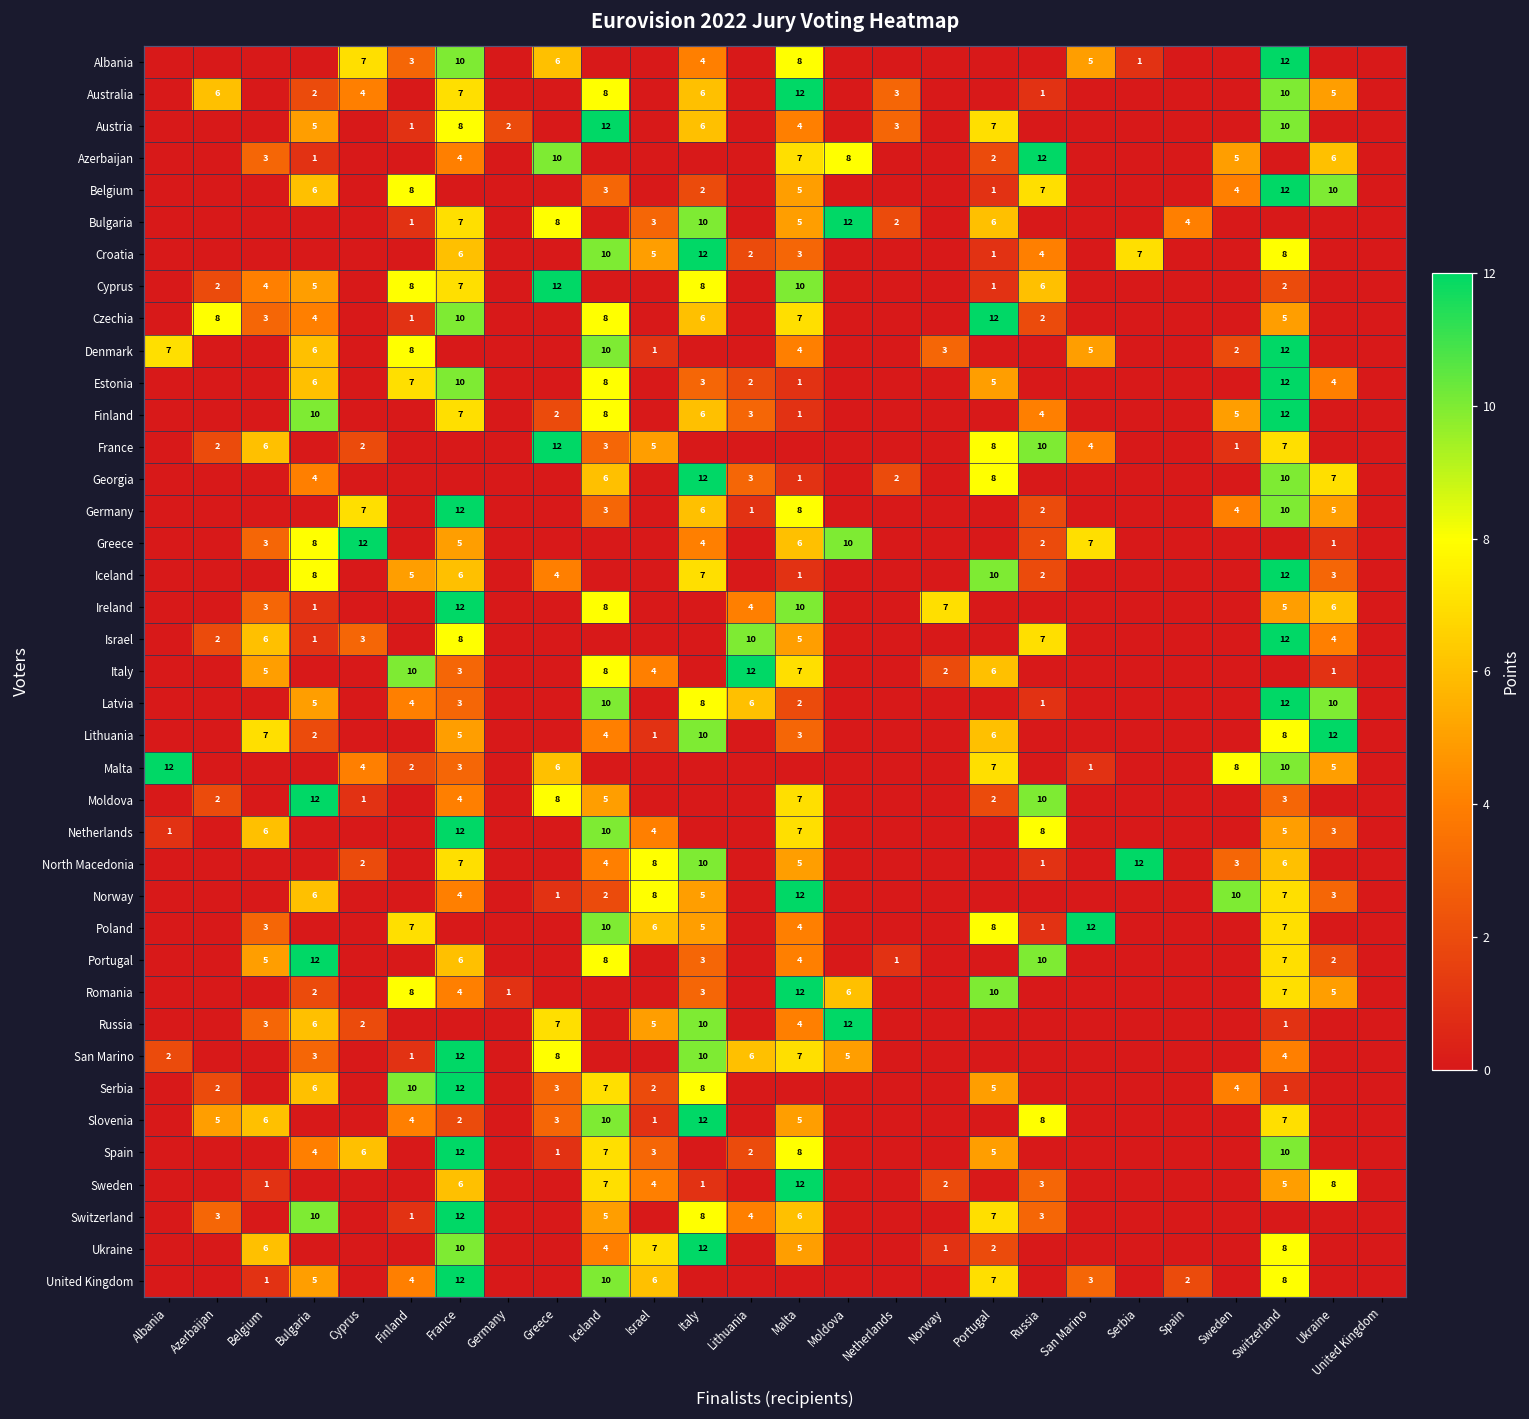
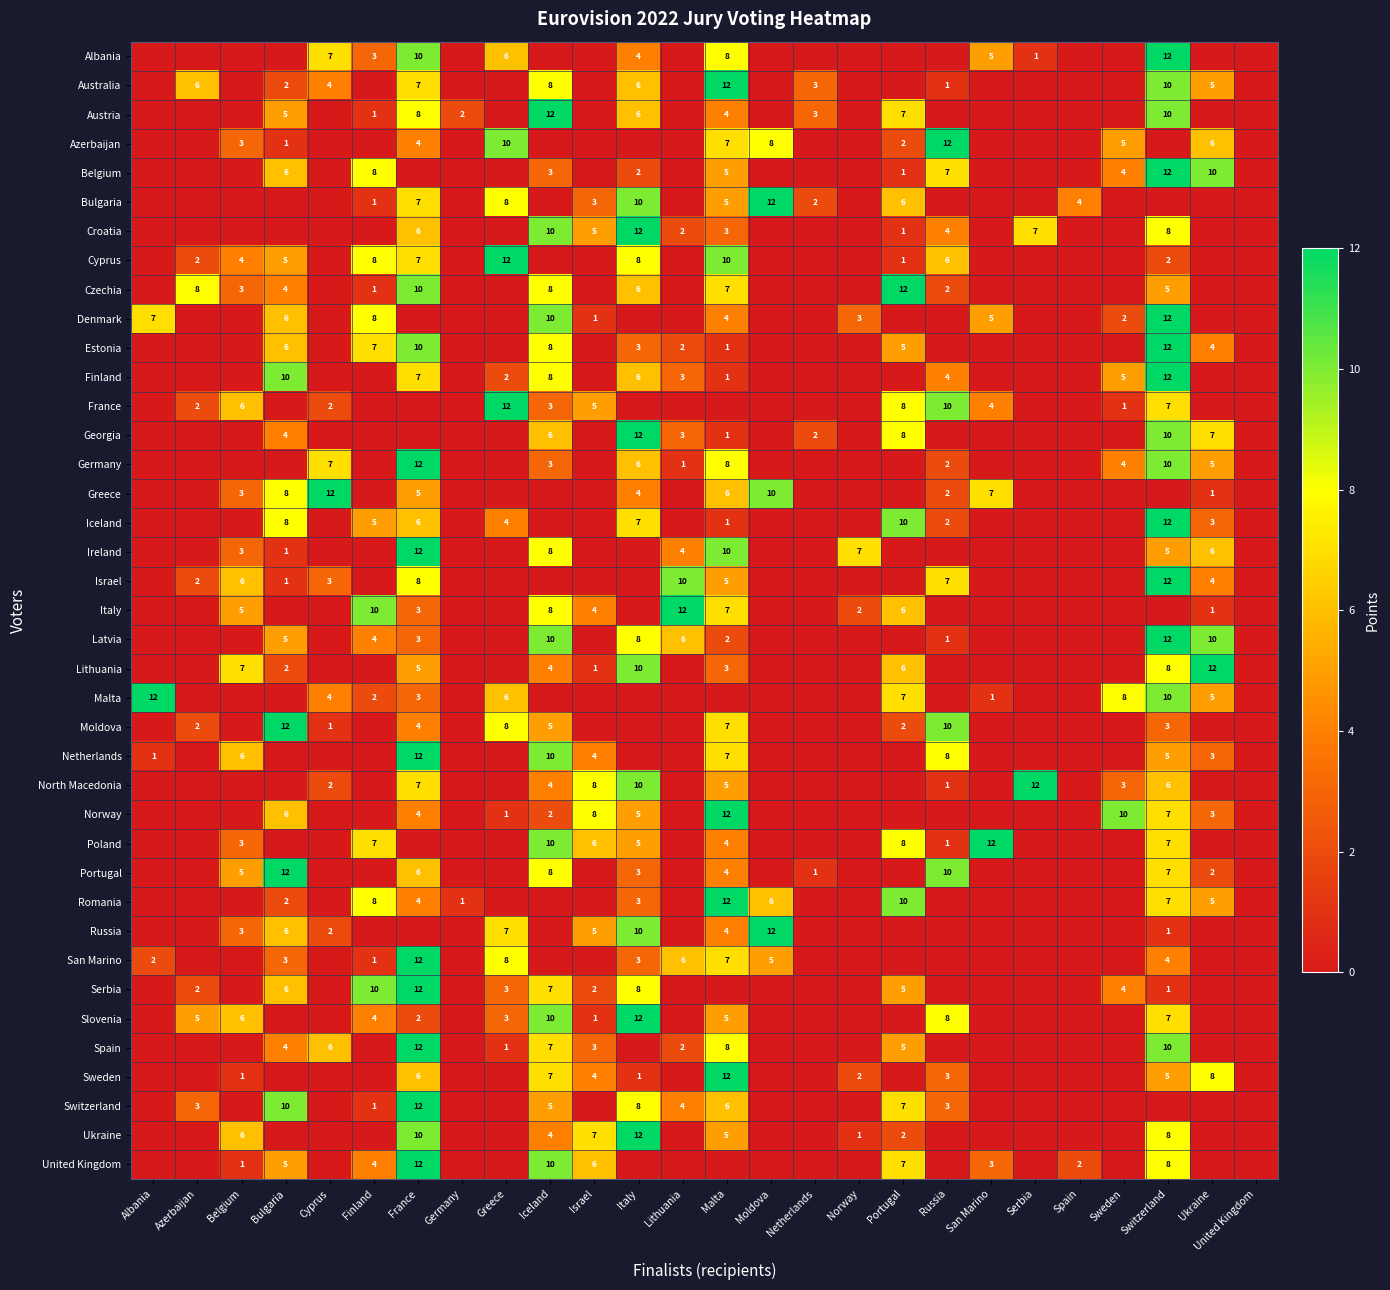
  {
    "San Marino": {
      "Albania": 2,
      "Bulgaria": 3,
      "Finland": 1,
      "France": 12,
      "Greece": 8,
-     "Italy": 10,
+     "Italy": 3,
      "Lithuania": 6,
      "Malta": 7,
      "Moldova": 5,
      "Switzerland": 4
    }
  }
